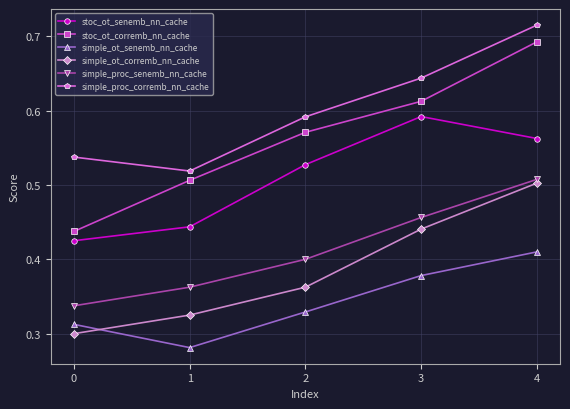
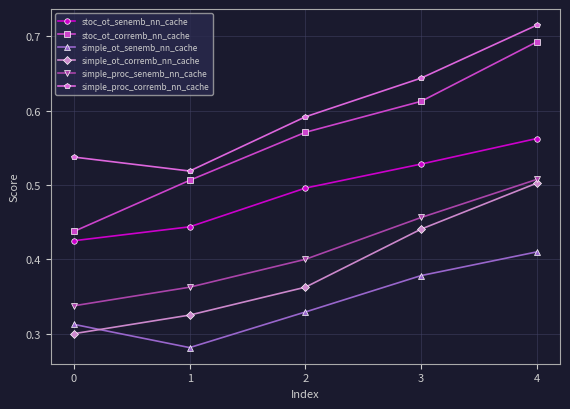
  {
    "stoc_ot_senemb_nn_cache": {
      "0": 0.43,
      "1": 0.44,
-     "2": 0.53,
-     "3": 0.59,
+     "2": 0.50,
+     "3": 0.53,
      "4": 0.56
    }
  }
